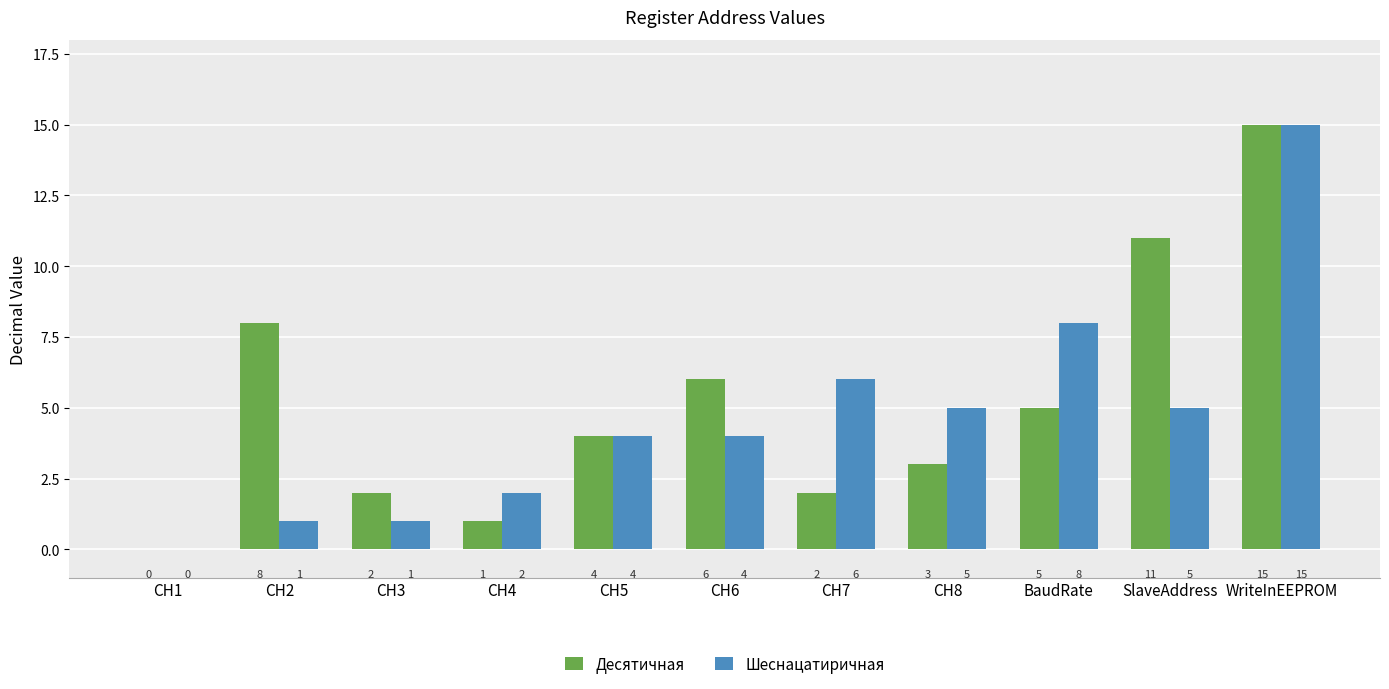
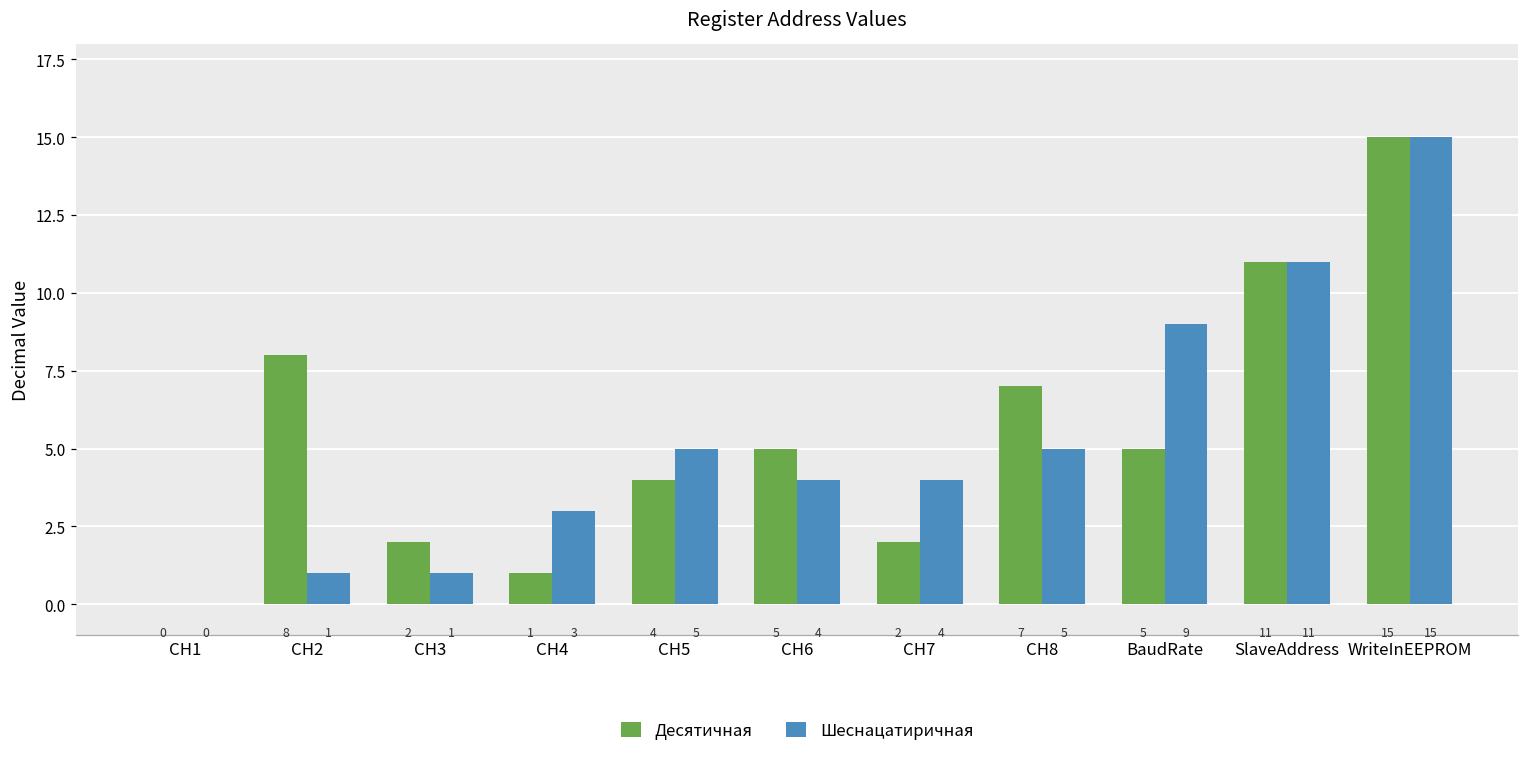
  {
    "Десятичная": {
      "CH1": 0,
-     "CH6": 6,
-     "CH8": 3
+     "CH6": 5,
+     "CH8": 7
    },
    "Шеснацатиричная": {
      "CH1": 0,
-     "CH4": 2,
-     "CH5": 4,
-     "CH7": 6,
-     "BaudRate": 8,
-     "SlaveAddress": 5
+     "CH4": 3,
+     "CH5": 5,
+     "CH7": 4,
+     "BaudRate": 9,
+     "SlaveAddress": 11
    }
  }
